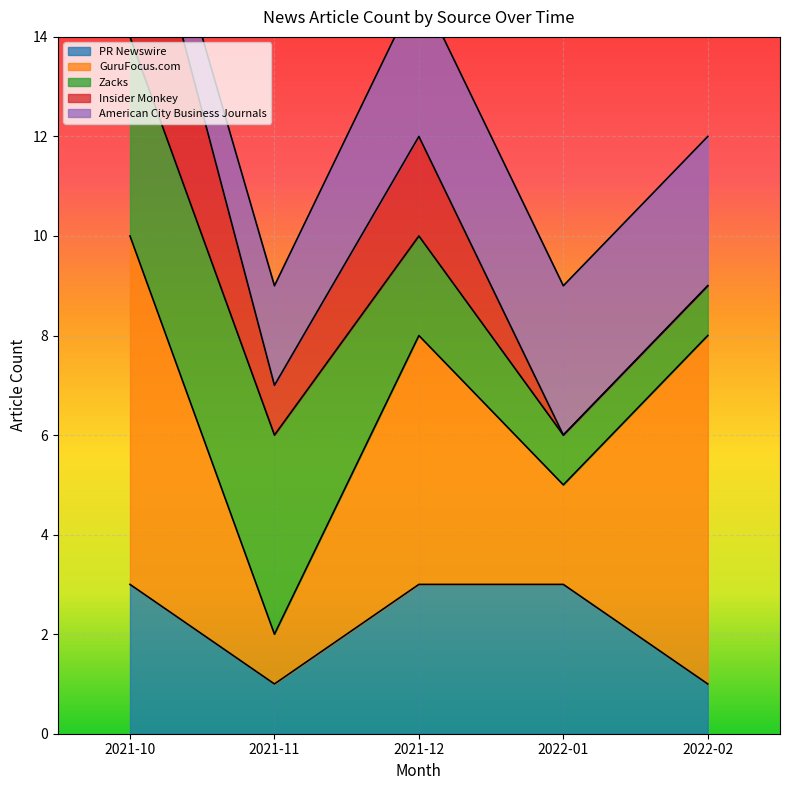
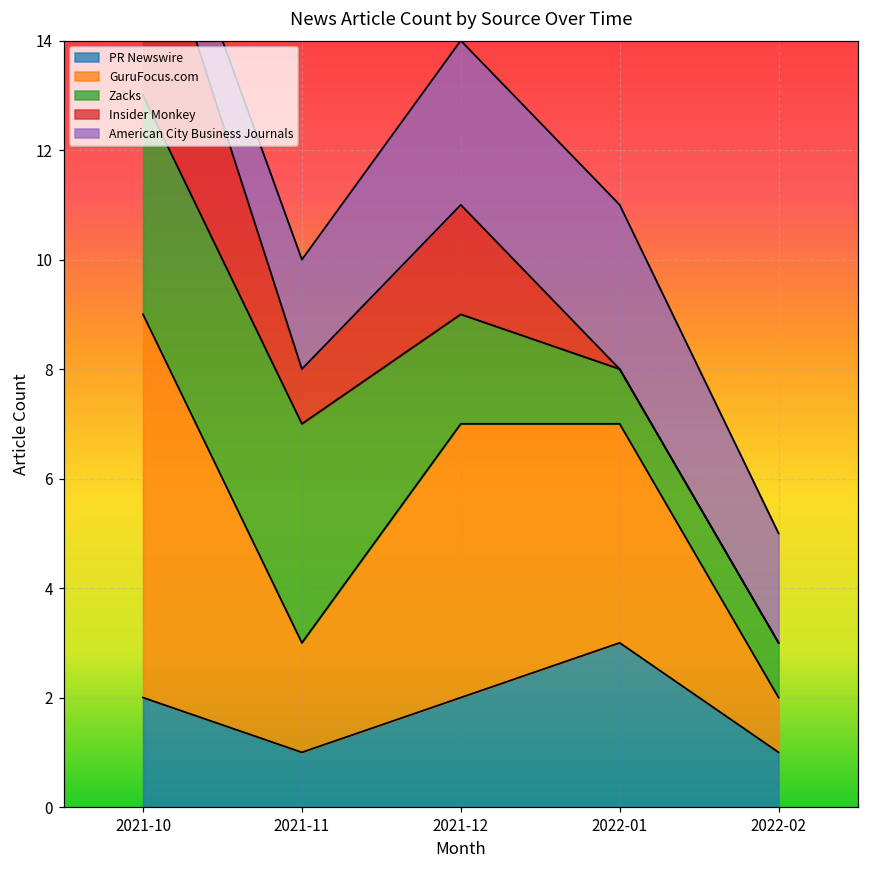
  {
    "PR Newswire": {
-     "2021-10": 3,
+     "2021-10": 2,
      "2021-11": 1,
-     "2021-12": 3,
+     "2021-12": 2,
      "2022-01": 3,
      "2022-02": 1
    },
    "GuruFocus.com": {
-     "2021-11": 1,
-     "2022-01": 2,
-     "2022-02": 7
+     "2021-11": 2,
+     "2022-01": 4,
+     "2022-02": 1
    },
    "Insider Monkey": {
      "2021-11": 1,
      "2021-12": 2
    },
    "American City Business Journals": {
      "2021-11": 2,
      "2022-01": 3,
-     "2022-02": 3
+     "2022-02": 2
    }
  }
